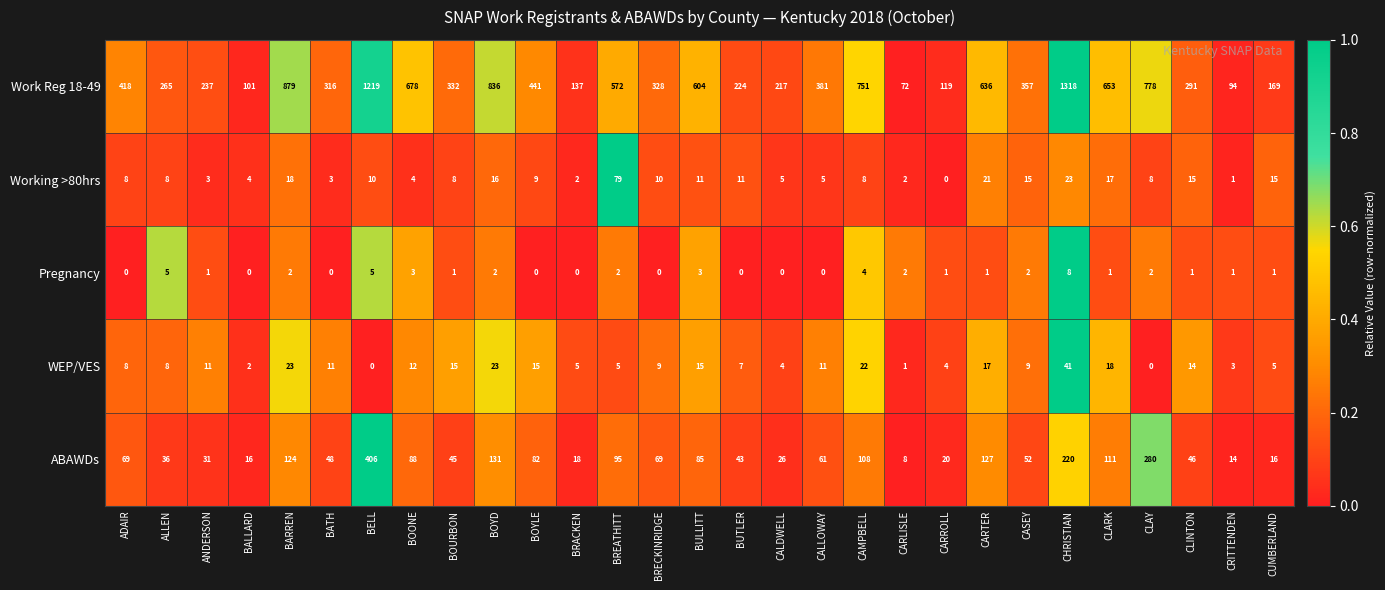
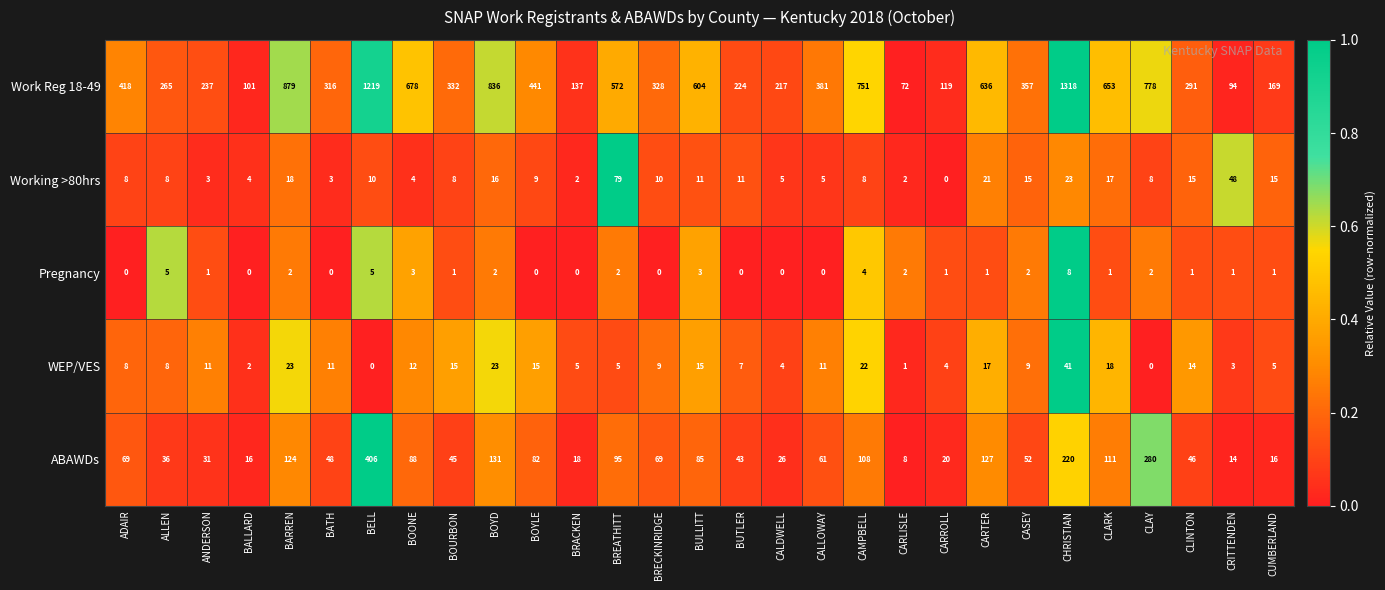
  {
    "Work Reg 18-49": {
      "ADAIR": 418,
      "ALLEN": 265,
      "ANDERSON": 237,
      "BALLARD": 101,
      "BARREN": 879,
      "BATH": 316,
      "BELL": 1219,
      "BOONE": 678,
      "BOURBON": 332,
      "BOYD": 836,
      "BOYLE": 441,
      "BRACKEN": 137,
      "BREATHITT": 572,
      "BRECKINRIDGE": 328,
      "BULLITT": 604,
      "BUTLER": 224,
      "CALDWELL": 217,
      "CALLOWAY": 381,
      "CAMPBELL": 751,
      "CARLISLE": 72,
      "CARROLL": 119,
      "CARTER": 636,
      "CASEY": 357,
      "CHRISTIAN": 1318,
      "CLARK": 653,
      "CLAY": 778,
      "CLINTON": 291,
      "CUMBERLAND": 169
    },
    "Working >80hrs": {
      "ADAIR": 8,
      "ALLEN": 8,
      "ANDERSON": 3,
      "BALLARD": 4,
      "BARREN": 18,
      "BATH": 3,
      "BELL": 10,
      "BOONE": 4,
      "BOURBON": 8,
      "BOYD": 16,
      "BOYLE": 9,
      "BRACKEN": 2,
      "BREATHITT": 79,
      "BRECKINRIDGE": 10,
      "BULLITT": 11,
      "BUTLER": 11,
      "CALDWELL": 5,
      "CALLOWAY": 5,
      "CAMPBELL": 8,
      "CARLISLE": 2,
      "CARROLL": 0,
      "CARTER": 21,
      "CASEY": 15,
      "CHRISTIAN": 23,
      "CLARK": 17,
      "CLAY": 8,
      "CLINTON": 15,
-     "CRITTENDEN": 1,
+     "CRITTENDEN": 48,
      "CUMBERLAND": 15
    },
    "Pregnancy": {
      "ADAIR": 0,
      "ALLEN": 5,
      "ANDERSON": 1,
      "BALLARD": 0,
      "BARREN": 2,
      "BATH": 0,
      "BELL": 5,
      "BOONE": 3,
      "BOURBON": 1,
      "BOYD": 2,
      "BOYLE": 0,
      "BRACKEN": 0,
      "BREATHITT": 2,
      "BRECKINRIDGE": 0,
      "BULLITT": 3,
      "BUTLER": 0,
      "CALDWELL": 0,
      "CALLOWAY": 0,
      "CAMPBELL": 4,
      "CARLISLE": 2,
      "CARROLL": 1,
      "CARTER": 1,
      "CASEY": 2,
      "CHRISTIAN": 8,
      "CLARK": 1,
      "CLAY": 2,
      "CLINTON": 1,
      "CRITTENDEN": 1,
      "CUMBERLAND": 1
    },
    "WEP/VES": {
      "ADAIR": 8,
      "ALLEN": 8,
      "ANDERSON": 11,
      "BALLARD": 2,
      "BARREN": 23,
      "BATH": 11,
      "BELL": 0,
      "BOONE": 12,
      "BOURBON": 15,
      "BOYD": 23,
      "BOYLE": 15,
      "BRACKEN": 5,
      "BREATHITT": 5,
      "BRECKINRIDGE": 9,
      "BULLITT": 15,
      "BUTLER": 7,
      "CALDWELL": 4,
      "CALLOWAY": 11,
      "CAMPBELL": 22,
      "CARLISLE": 1,
      "CARROLL": 4,
      "CARTER": 17,
      "CASEY": 9,
      "CHRISTIAN": 41,
      "CLARK": 18,
      "CLAY": 0,
      "CLINTON": 14,
      "CRITTENDEN": 3,
      "CUMBERLAND": 5
    },
    "ABAWDs": {
      "ADAIR": 69,
      "ALLEN": 36,
      "ANDERSON": 31,
      "BALLARD": 16,
      "BARREN": 124,
      "BATH": 48,
      "BELL": 406,
      "BOONE": 88,
      "BOURBON": 45,
      "BOYD": 131,
      "BOYLE": 82,
      "BRACKEN": 18,
      "BREATHITT": 95,
      "BRECKINRIDGE": 69,
      "BULLITT": 85,
      "BUTLER": 43,
      "CALDWELL": 26,
      "CALLOWAY": 61,
      "CAMPBELL": 108,
      "CARLISLE": 8,
      "CARROLL": 20,
      "CARTER": 127,
      "CASEY": 52,
      "CHRISTIAN": 220,
      "CLARK": 111,
      "CLAY": 280,
      "CLINTON": 46,
      "CRITTENDEN": 14,
      "CUMBERLAND": 16
    }
  }
